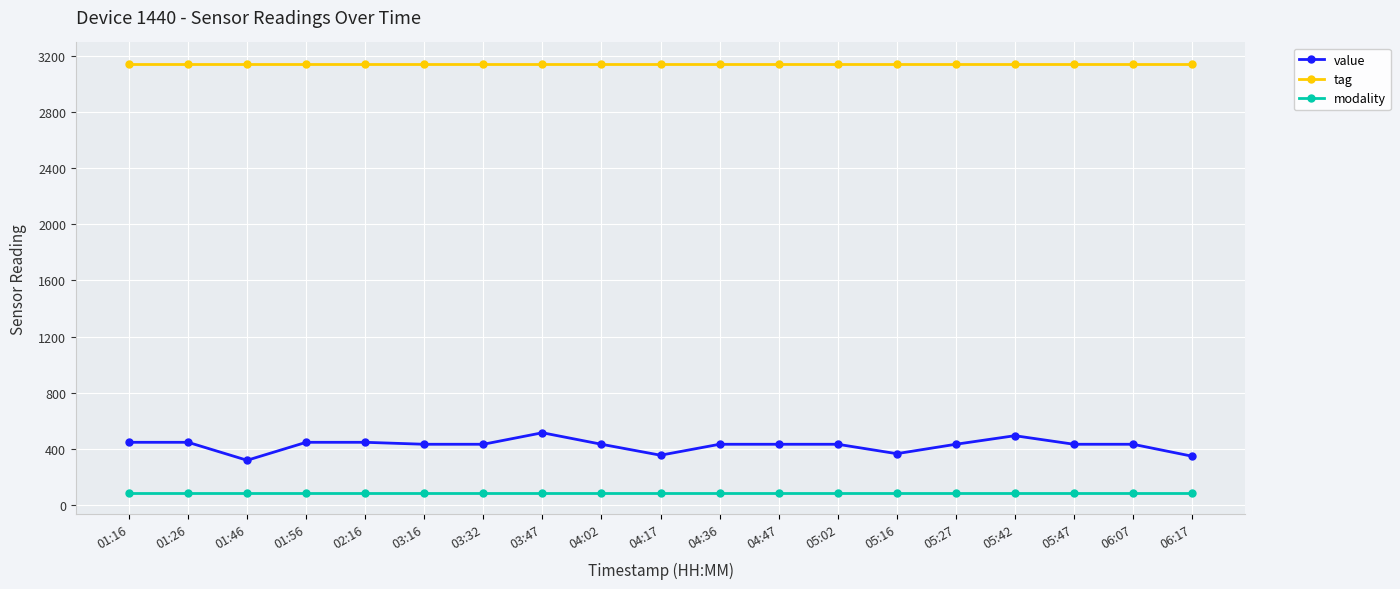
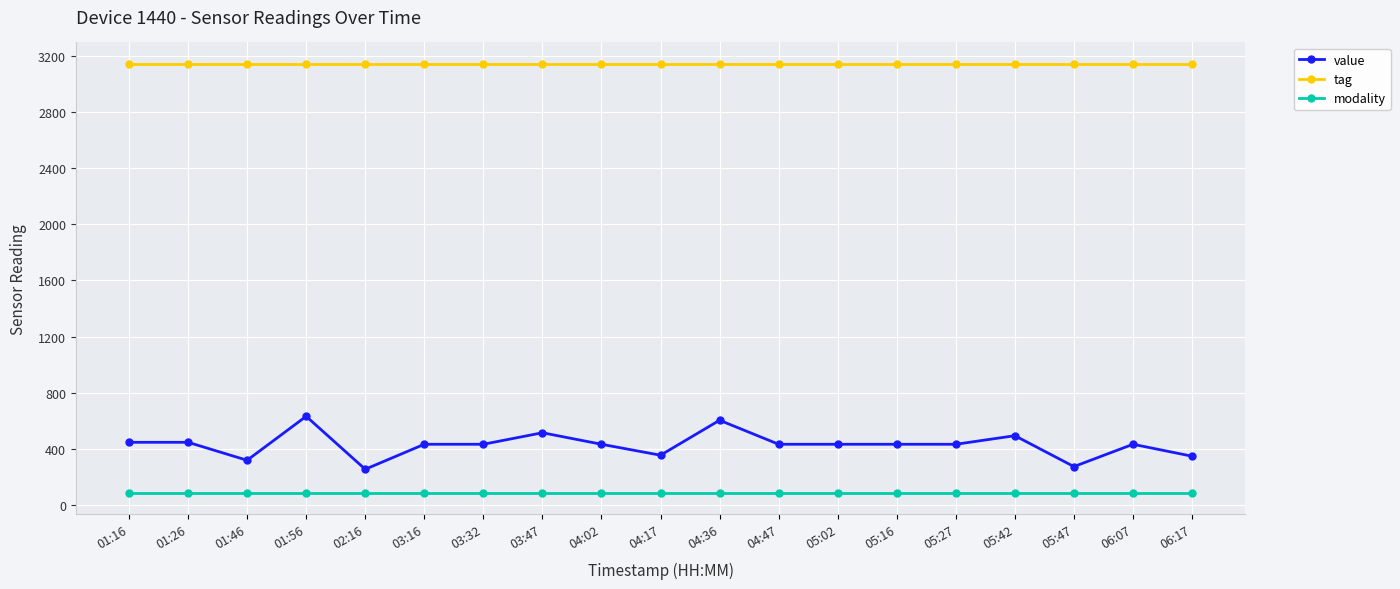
  {
    "value": {
      "01:16": 450,
      "01:26": 450,
      "01:46": 320,
-     "01:56": 450,
-     "02:16": 450,
+     "01:56": 630,
+     "02:16": 260,
      "03:16": 430,
      "03:32": 430,
      "03:47": 520,
      "04:02": 430,
      "04:17": 360,
-     "04:36": 430,
+     "04:36": 600,
      "04:47": 430,
      "05:02": 430,
-     "05:16": 370,
+     "05:16": 430,
      "05:27": 430,
      "05:42": 490,
-     "05:47": 430,
+     "05:47": 270,
      "06:07": 430,
      "06:17": 350
    },
    "tag": {
      "01:16": 3140,
      "01:26": 3140,
      "01:46": 3140,
      "01:56": 3140,
      "02:16": 3140,
      "03:16": 3140,
      "03:32": 3140,
      "03:47": 3140,
      "04:02": 3140,
      "04:17": 3140,
      "04:36": 3140,
      "04:47": 3140,
      "05:02": 3140,
      "05:16": 3140,
      "05:27": 3140,
      "05:42": 3140,
      "05:47": 3140,
      "06:07": 3140,
      "06:17": 3140
    },
    "modality": {
      "01:16": 90,
      "01:26": 90,
      "01:46": 90,
      "01:56": 90,
      "02:16": 90,
      "03:16": 90,
      "03:32": 90,
      "03:47": 90,
      "04:02": 90,
      "04:17": 90,
      "04:36": 90,
      "04:47": 90,
      "05:02": 90,
      "05:16": 90,
      "05:27": 90,
      "05:42": 90,
      "05:47": 90,
      "06:07": 90,
      "06:17": 90
    }
  }
